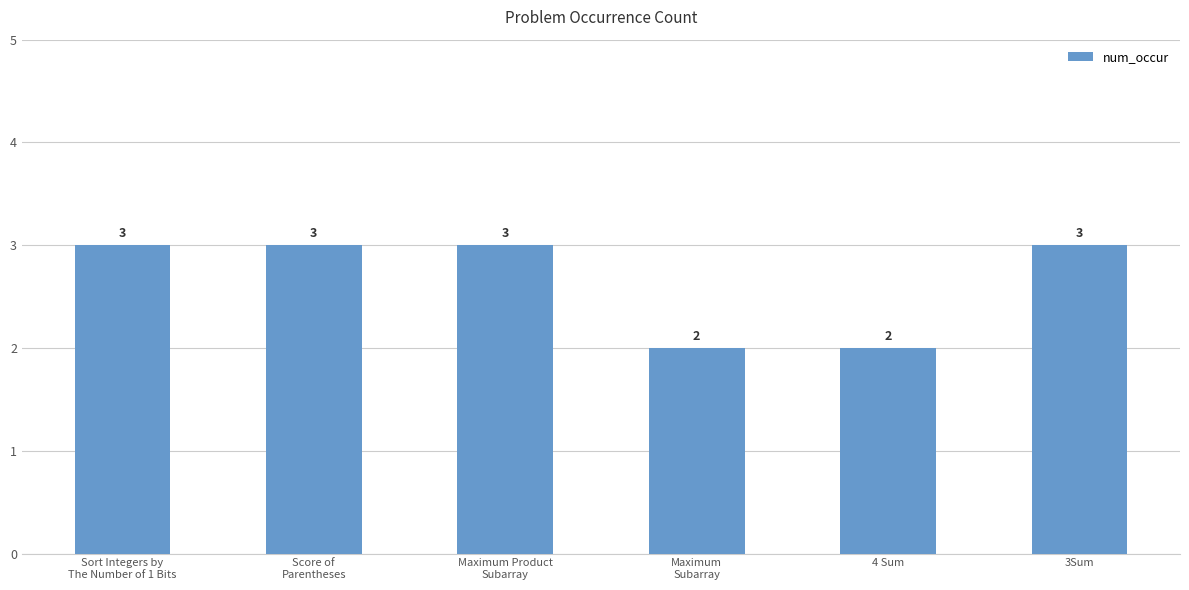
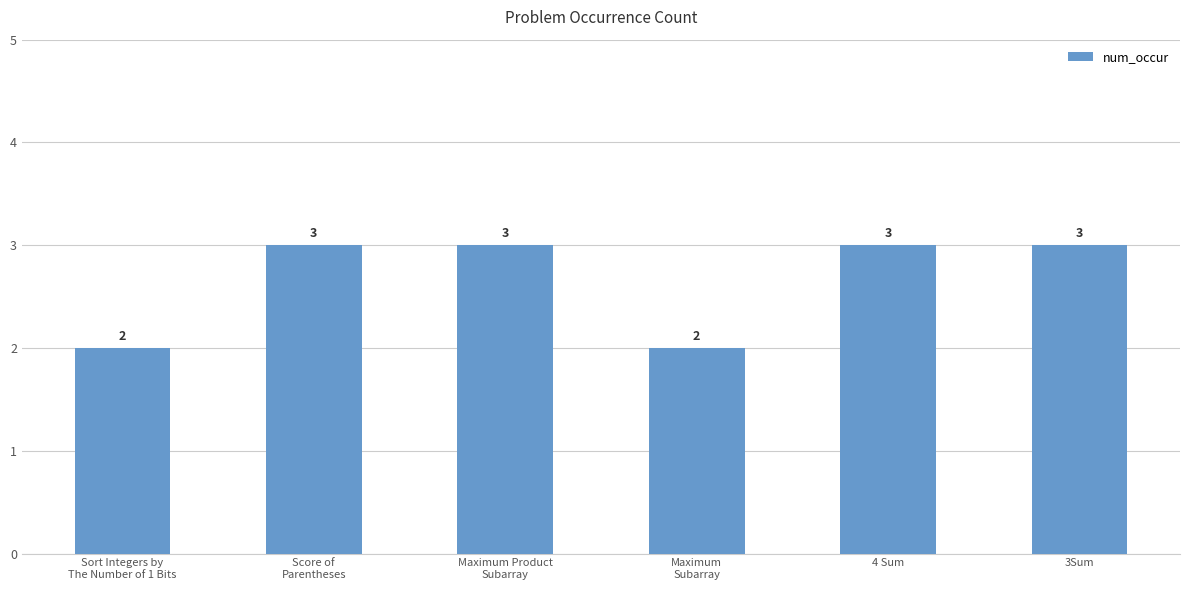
  {
-   "Sort Integers by The Number of 1 Bits": 3,
+   "Sort Integers by The Number of 1 Bits": 2,
    "Score of Parentheses": 3,
    "Maximum Product Subarray": 3,
    "Maximum Subarray": 2,
-   "4 Sum": 2,
+   "4 Sum": 3,
    "3Sum": 3
  }
